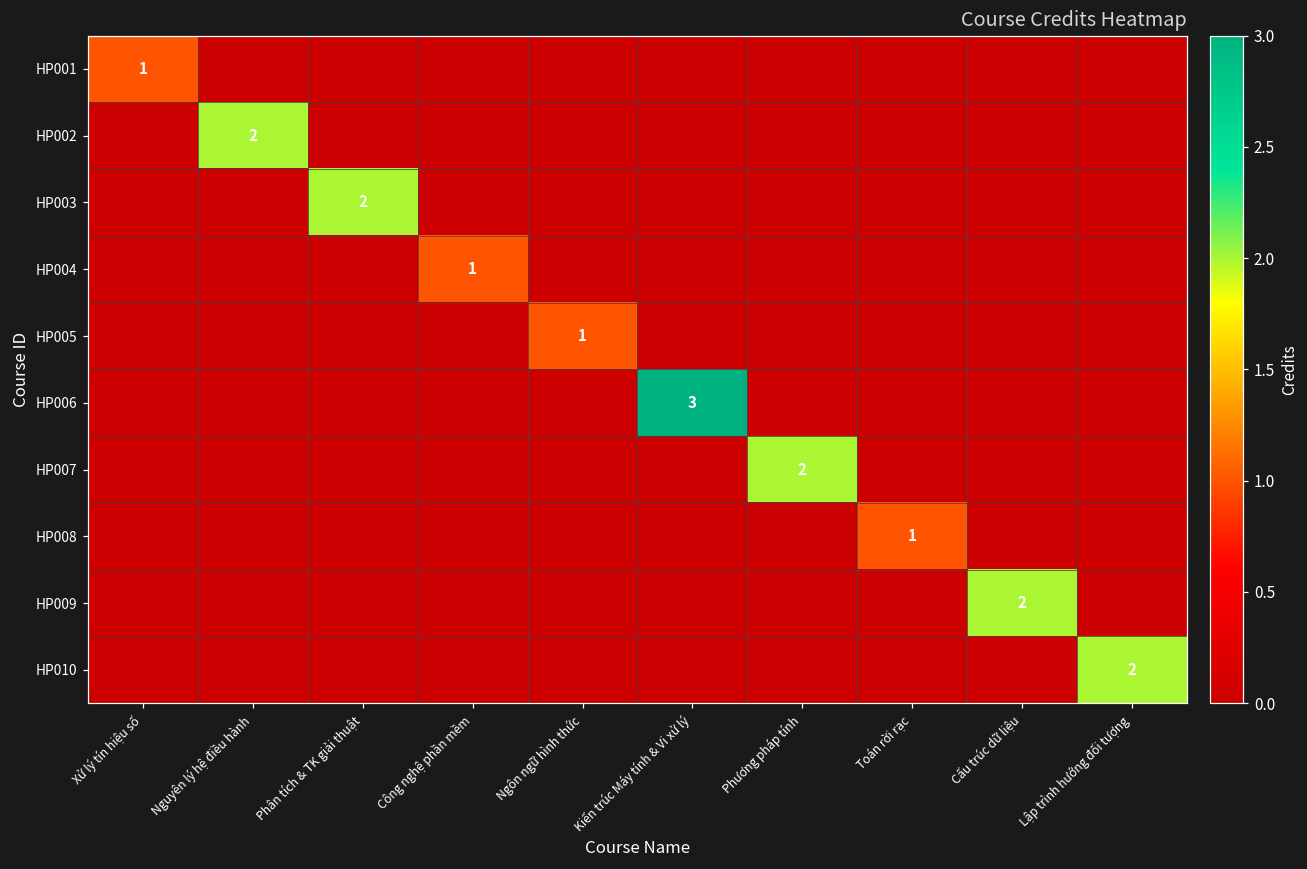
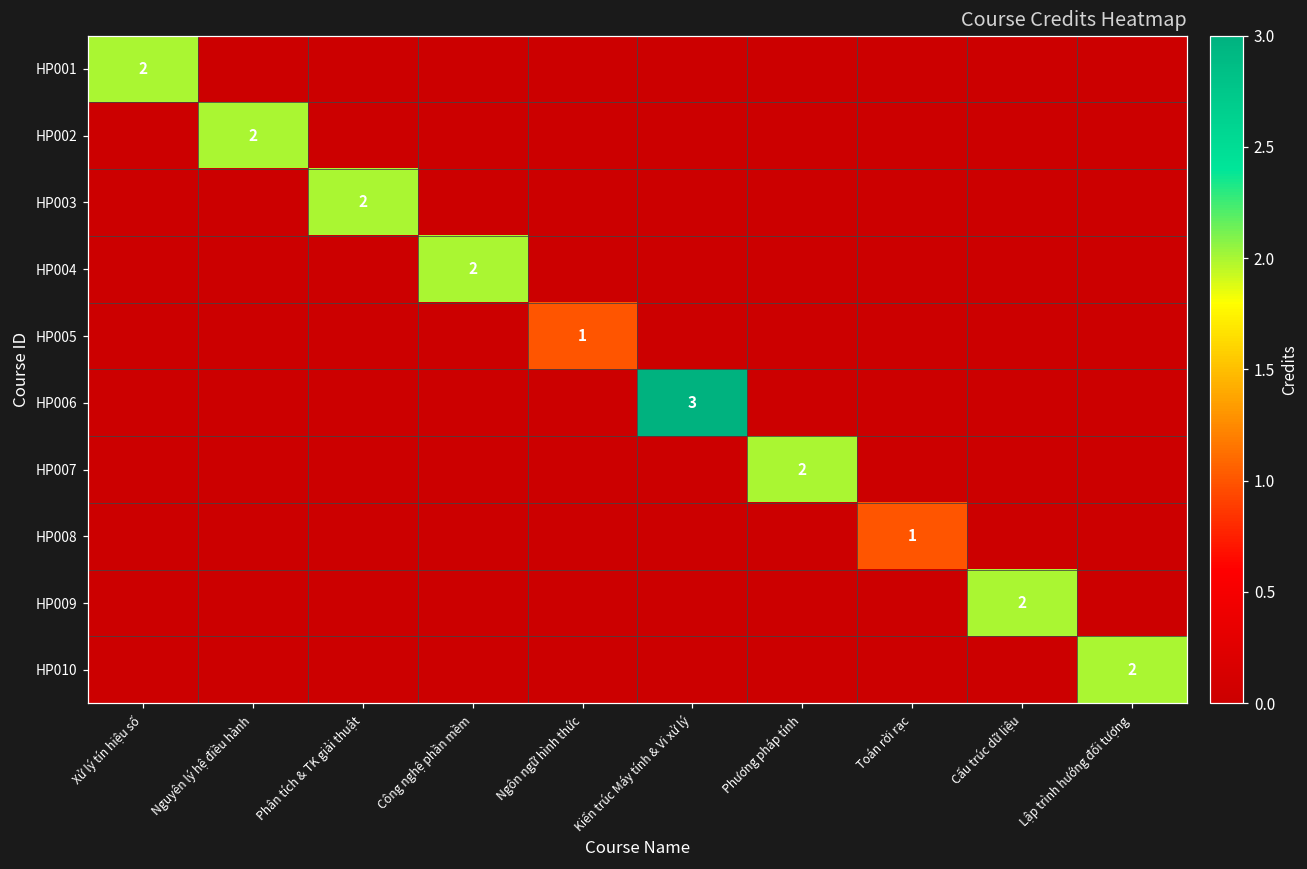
  {
    "HP001": {
-     "Xử lý tín hiệu số": 1
+     "Xử lý tín hiệu số": 2
    },
    "HP002": {
      "Nguyên lý hệ điều hành": 2
    },
    "HP003": {
      "Phân tích & TK giải thuật": 2
    },
    "HP004": {
-     "Công nghệ phần mềm": 1
+     "Công nghệ phần mềm": 2
    },
    "HP005": {
      "Ngôn ngữ hình thức": 1
    },
    "HP006": {
      "Kiến trúc Máy tính & Vi xử lý": 3
    },
    "HP007": {
      "Phương pháp tính": 2
    },
    "HP008": {
      "Toán rời rạc": 1
    },
    "HP009": {
      "Cấu trúc dữ liệu": 2
    },
    "HP010": {
      "Lập trình hướng đối tượng": 2
    }
  }
